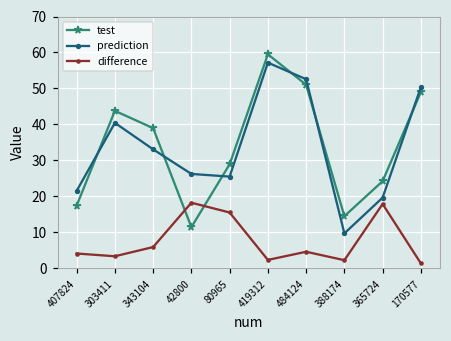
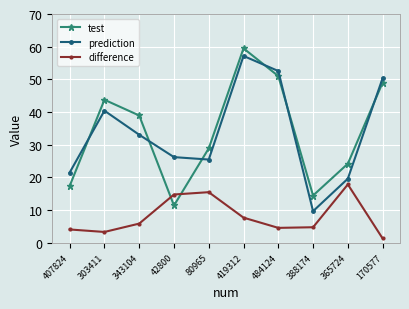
  {
    "difference": {
      "407824": 4,
      "303411": 3,
      "343104": 6,
-     "42800": 18,
+     "42800": 15,
      "80965": 16,
-     "419312": 2,
+     "419312": 8,
      "484124": 5,
-     "388174": 2,
+     "388174": 5,
      "365724": 18,
      "170577": 1
    }
  }
